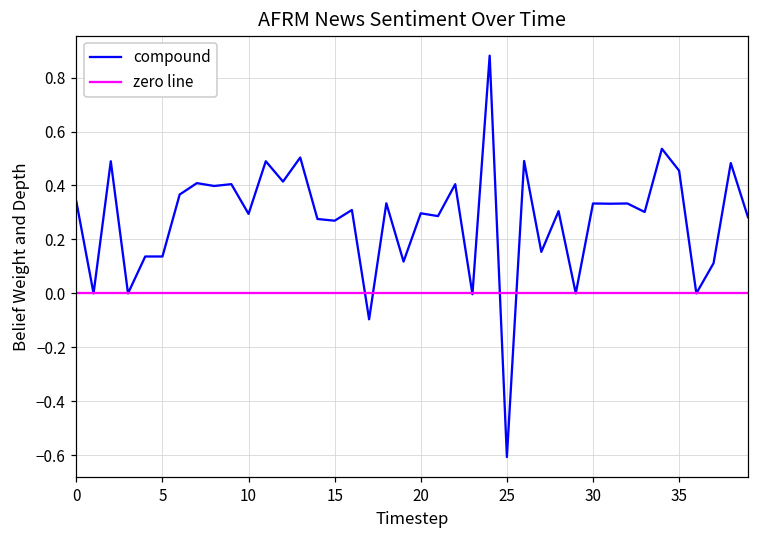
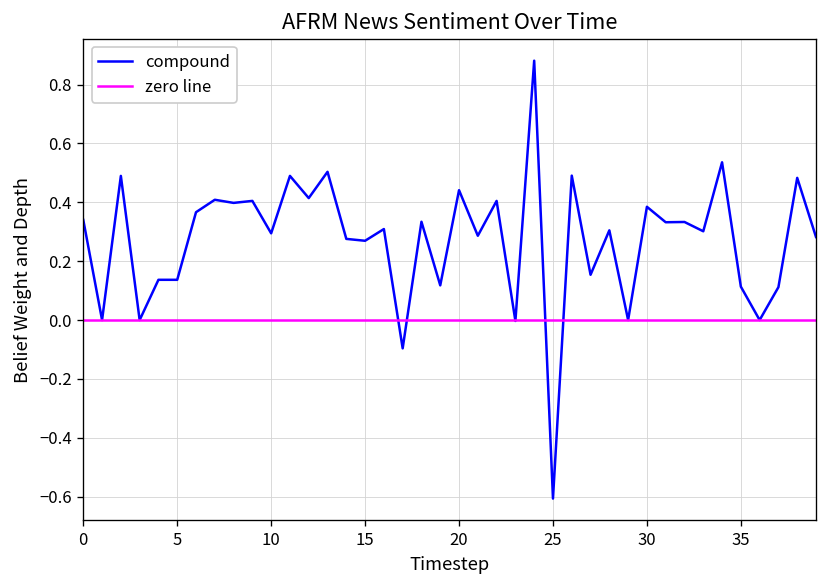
  {
    "0": 0.34,
    "5": 0.14,
    "10": 0.29,
    "15": 0.27,
-   "20": 0.30,
+   "20": 0.44,
    "25": -0.61,
-   "30": 0.33,
-   "35": 0.45
+   "30": 0.38,
+   "35": 0.11
  }
